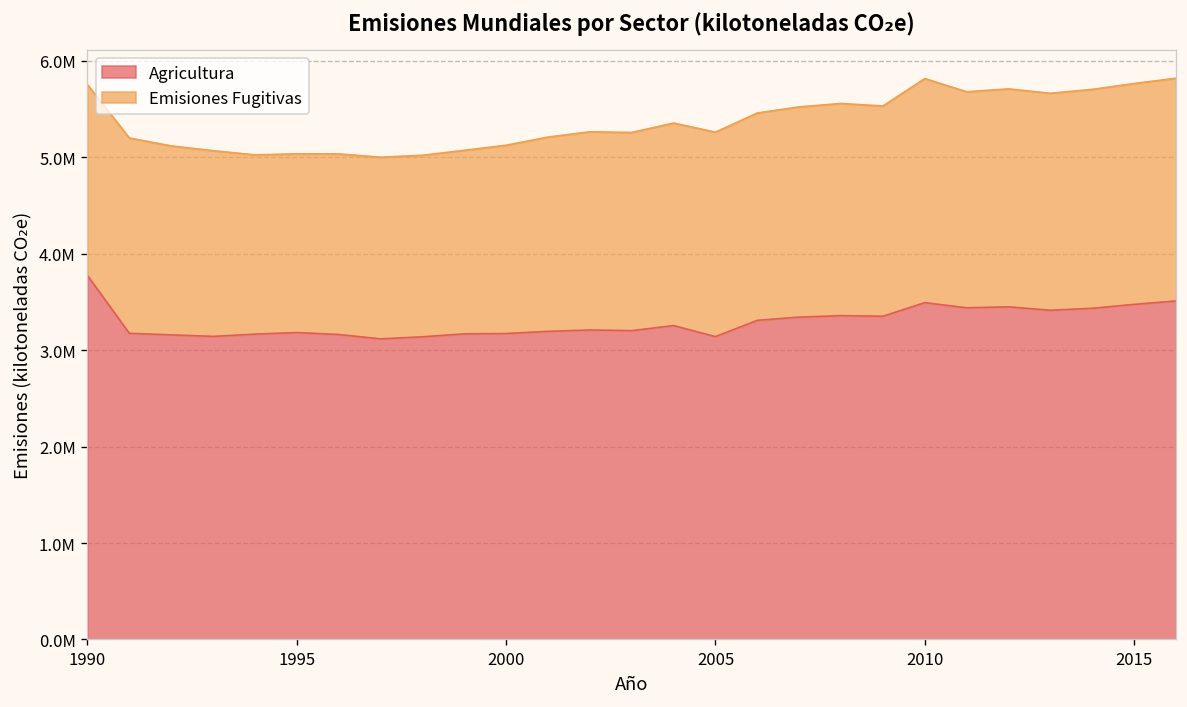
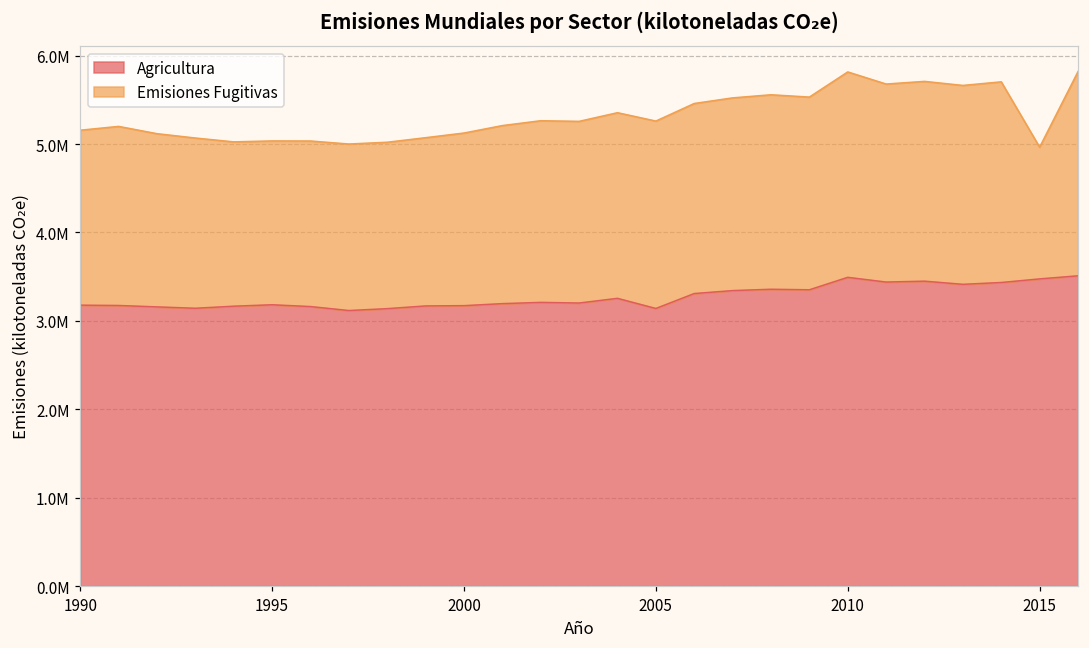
  {
    "Agricultura": {
-     "1990": 3800000,
+     "1990": 3200000,
      "1995": 3200000,
      "2000": 3200000,
      "2005": 3100000,
      "2010": 3500000,
      "2015": 3500000
    },
    "Emisiones Fugitivas": {
      "1990": 2000000,
      "1995": 1900000,
      "2000": 2000000,
      "2005": 2100000,
      "2010": 2300000,
-     "2015": 2300000
+     "2015": 1500000
    }
  }
